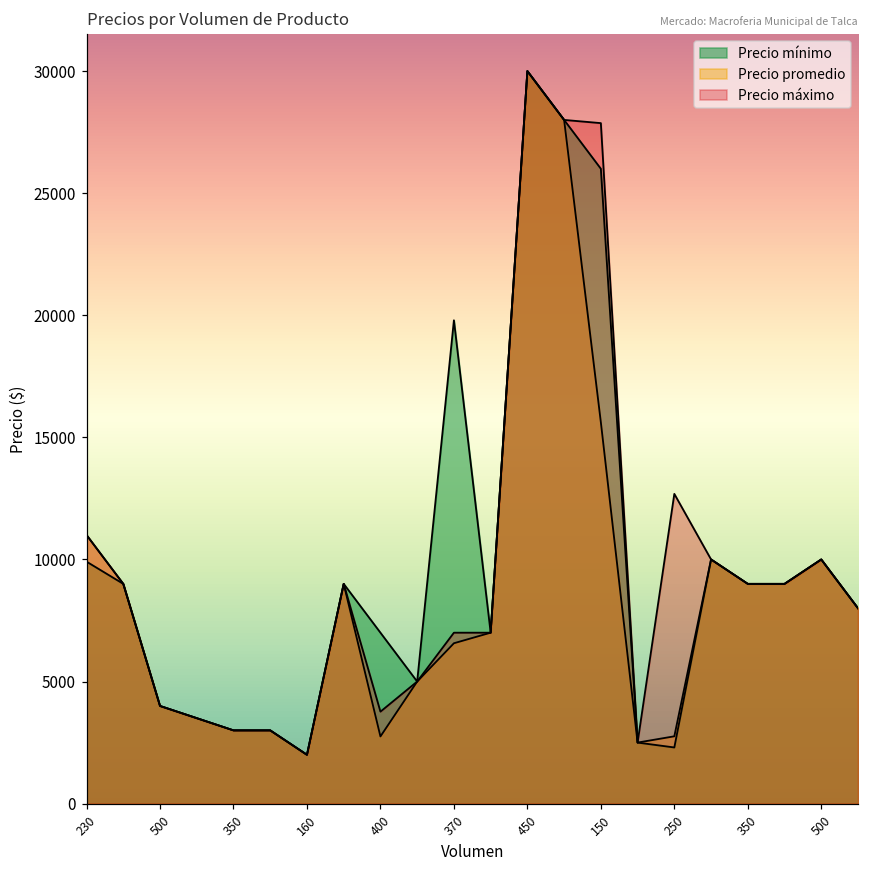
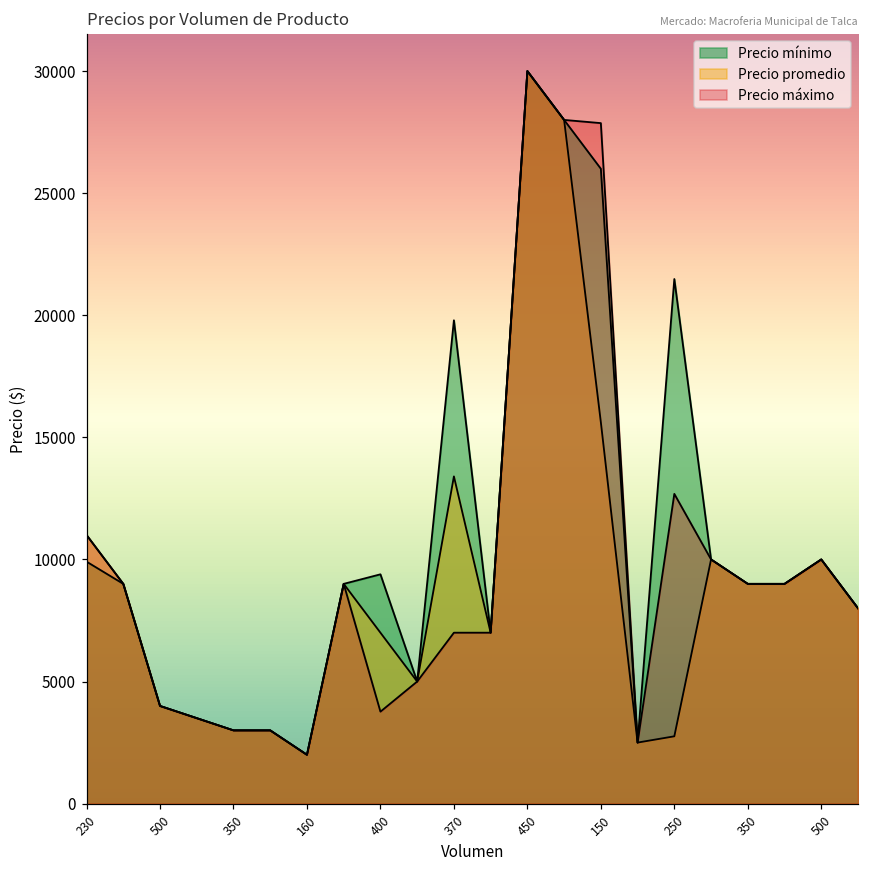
  {
    "Precio mínimo": {
      "230": 9900,
-     "400": 7000,
+     "400": 9400,
      "370": 19800,
      "150": 26000,
-     "250": 2300
+     "250": 21500
    },
    "Precio promedio": {
-     "400": 2800,
-     "370": 6600,
+     "400": 7000,
+     "370": 13400,
      "150": 15600,
      "250": 2800
    },
    "Precio máximo": {
      "400": 3800,
      "370": 7000,
      "150": 27900,
      "250": 12700
    }
  }
